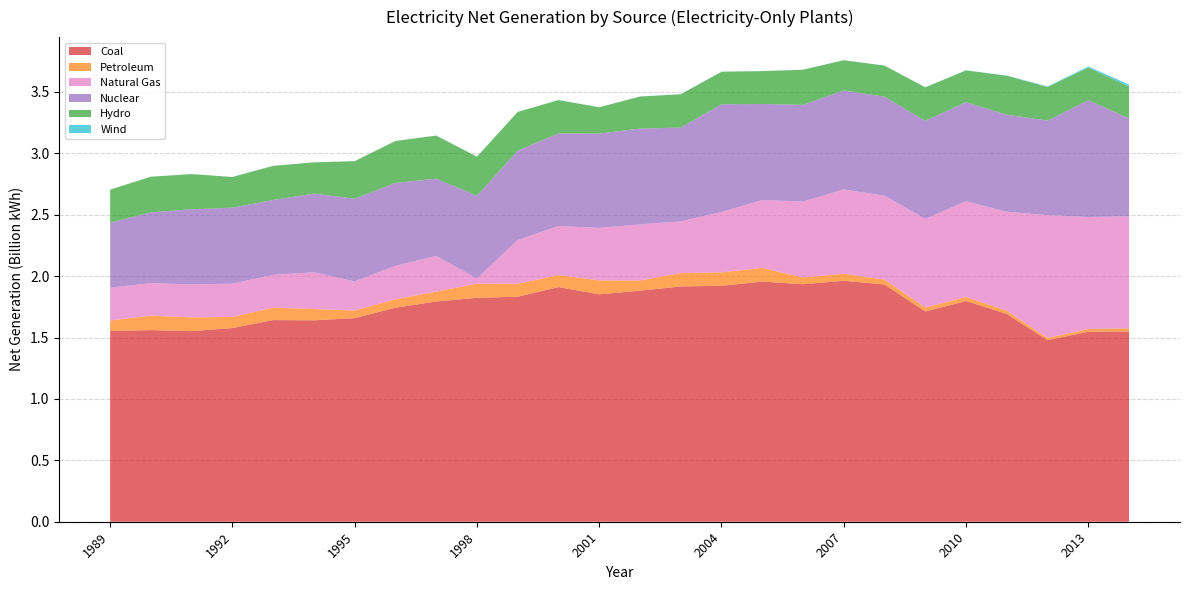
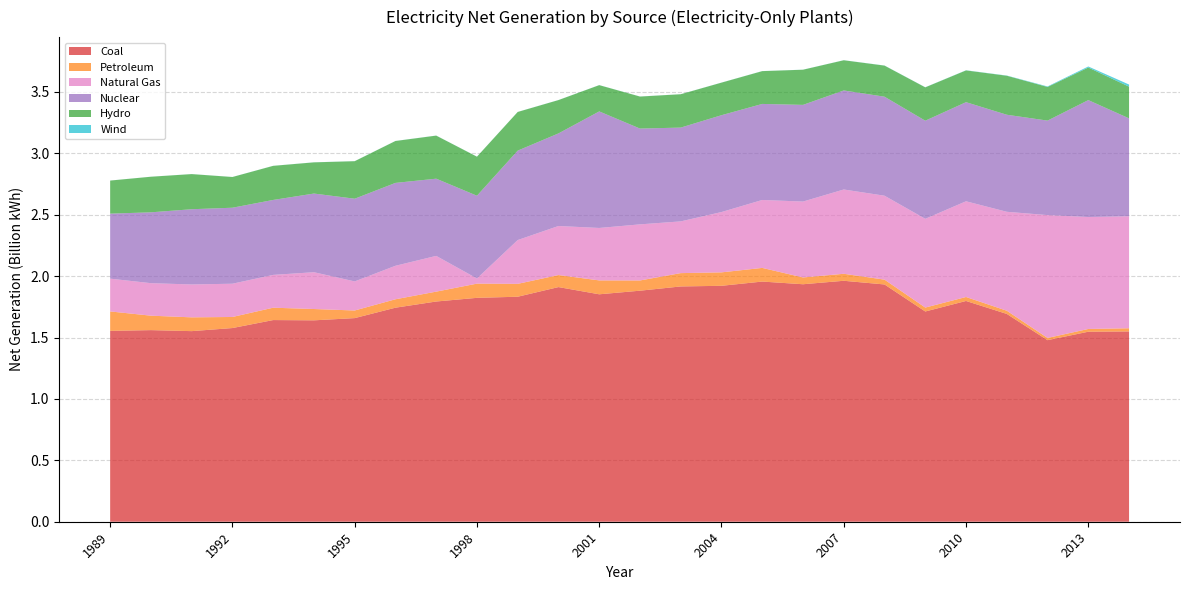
  {
    "Coal": {
      "1989": 1.55,
      "1992": 1.58,
      "1995": 1.66,
      "1998": 1.82,
      "2001": 1.85,
      "2004": 1.92,
      "2007": 1.96,
      "2010": 1.80,
      "2013": 1.55
    },
    "Petroleum": {
-     "1989": 0.08,
+     "1989": 0.16,
      "1992": 0.09,
      "1995": 0.06,
      "1998": 0.12,
      "2001": 0.11,
      "2004": 0.11,
      "2007": 0.06,
      "2010": 0.03,
      "2013": 0.02
    },
    "Natural Gas": {
      "1989": 0.27,
      "1992": 0.27,
      "1995": 0.24,
      "1998": 0.04,
      "2001": 0.43,
      "2004": 0.49,
      "2007": 0.69,
      "2010": 0.78,
      "2013": 0.91
    },
    "Nuclear": {
      "1989": 0.53,
      "1992": 0.62,
      "1995": 0.67,
      "1998": 0.67,
-     "2001": 0.77,
-     "2004": 0.88,
+     "2001": 0.95,
+     "2004": 0.79,
      "2007": 0.81,
      "2010": 0.81,
      "2013": 0.95
    }
  }
